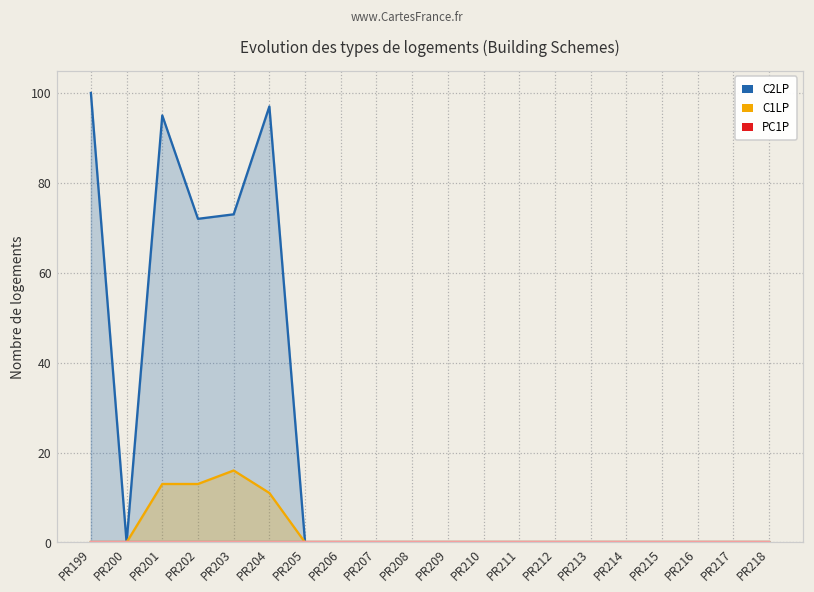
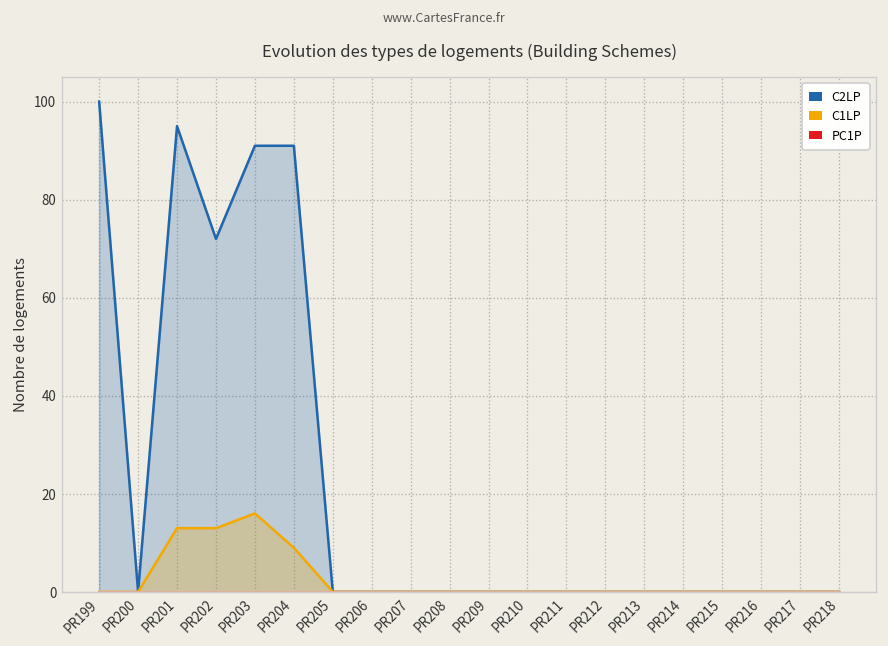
  {
    "C2LP": {
      "PR199": 100,
      "PR201": 95,
      "PR202": 72,
-     "PR203": 73,
-     "PR204": 97
+     "PR203": 91,
+     "PR204": 91
    },
    "C1LP": {
      "PR201": 13,
      "PR202": 13,
      "PR203": 16,
-     "PR204": 11
+     "PR204": 9
    }
  }
